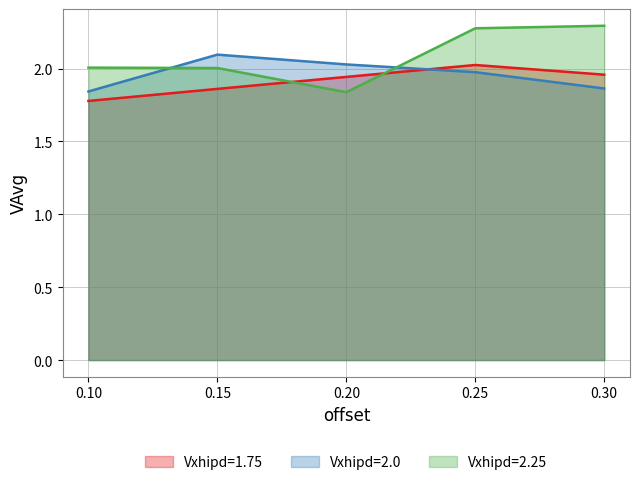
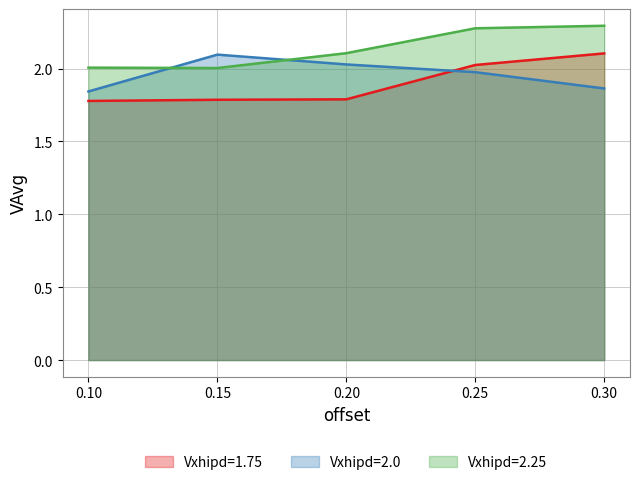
  {
    "Vxhipd=1.75": {
      "0.10": 1.78,
-     "0.15": 1.86,
-     "0.20": 1.94,
+     "0.15": 1.79,
+     "0.20": 1.79,
      "0.25": 2.02,
-     "0.30": 1.96
+     "0.30": 2.10
    },
    "Vxhipd=2.0": {
      "0.10": 1.84,
      "0.15": 2.10,
      "0.20": 2.03,
      "0.25": 1.98,
      "0.30": 1.86
    },
    "Vxhipd=2.25": {
      "0.10": 2.01,
      "0.15": 2.00,
-     "0.20": 1.84,
+     "0.20": 2.11,
      "0.25": 2.28,
      "0.30": 2.29
    }
  }
